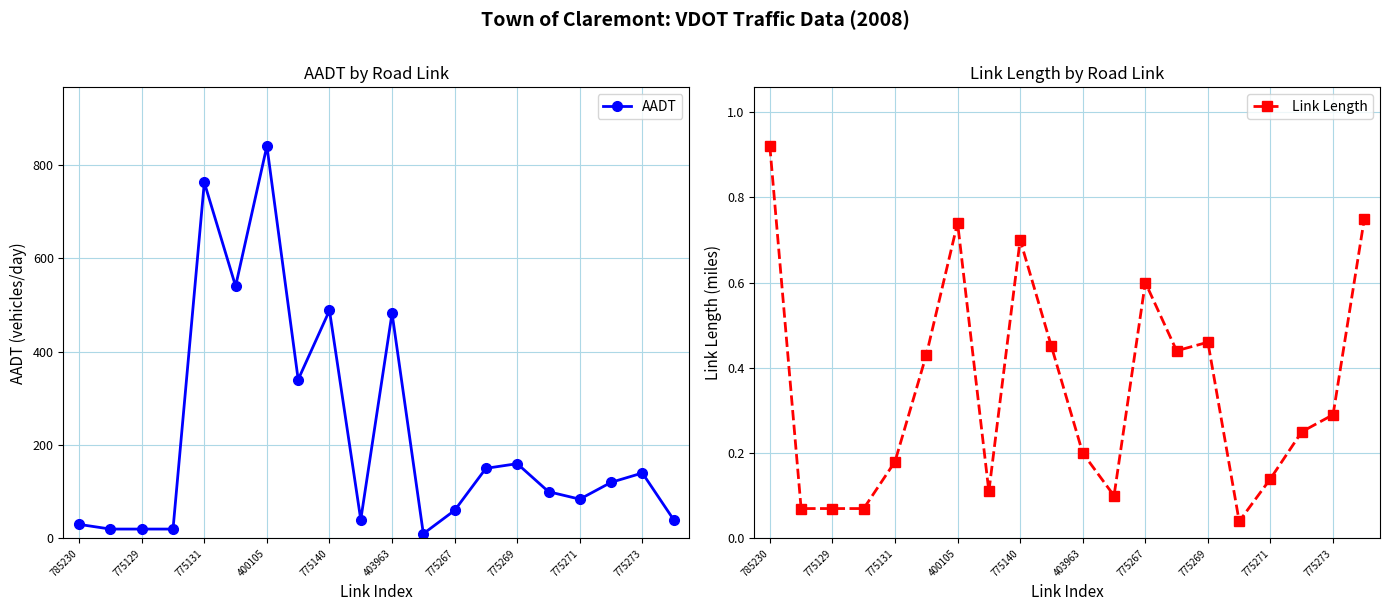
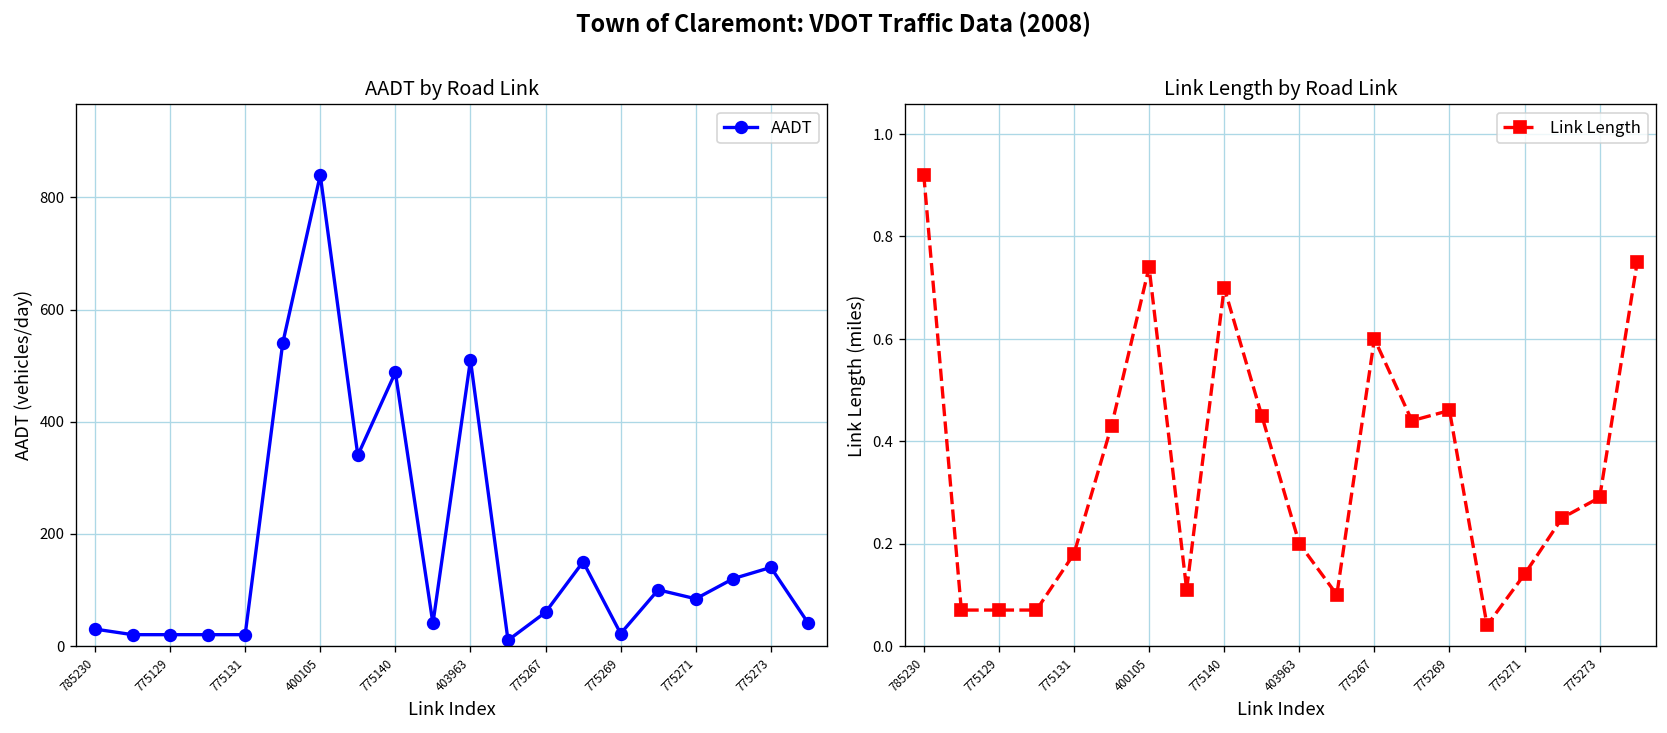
  {
    "AADT by Road Link": {
      "785230": 30,
      "775129": 20,
-     "775131": 760,
+     "775131": 20,
      "400105": 840,
      "775140": 490,
-     "403963": 480,
+     "403963": 510,
      "775267": 60,
-     "775269": 160,
+     "775269": 20,
      "775271": 80,
      "775273": 140
    },
    "Link Length by Road Link": {
      "785230": 0.92,
      "775129": 0.07,
      "775131": 0.18,
      "400105": 0.74,
      "775140": 0.70,
      "403963": 0.20,
      "775267": 0.60,
      "775269": 0.46,
      "775271": 0.14,
      "775273": 0.29
    }
  }
